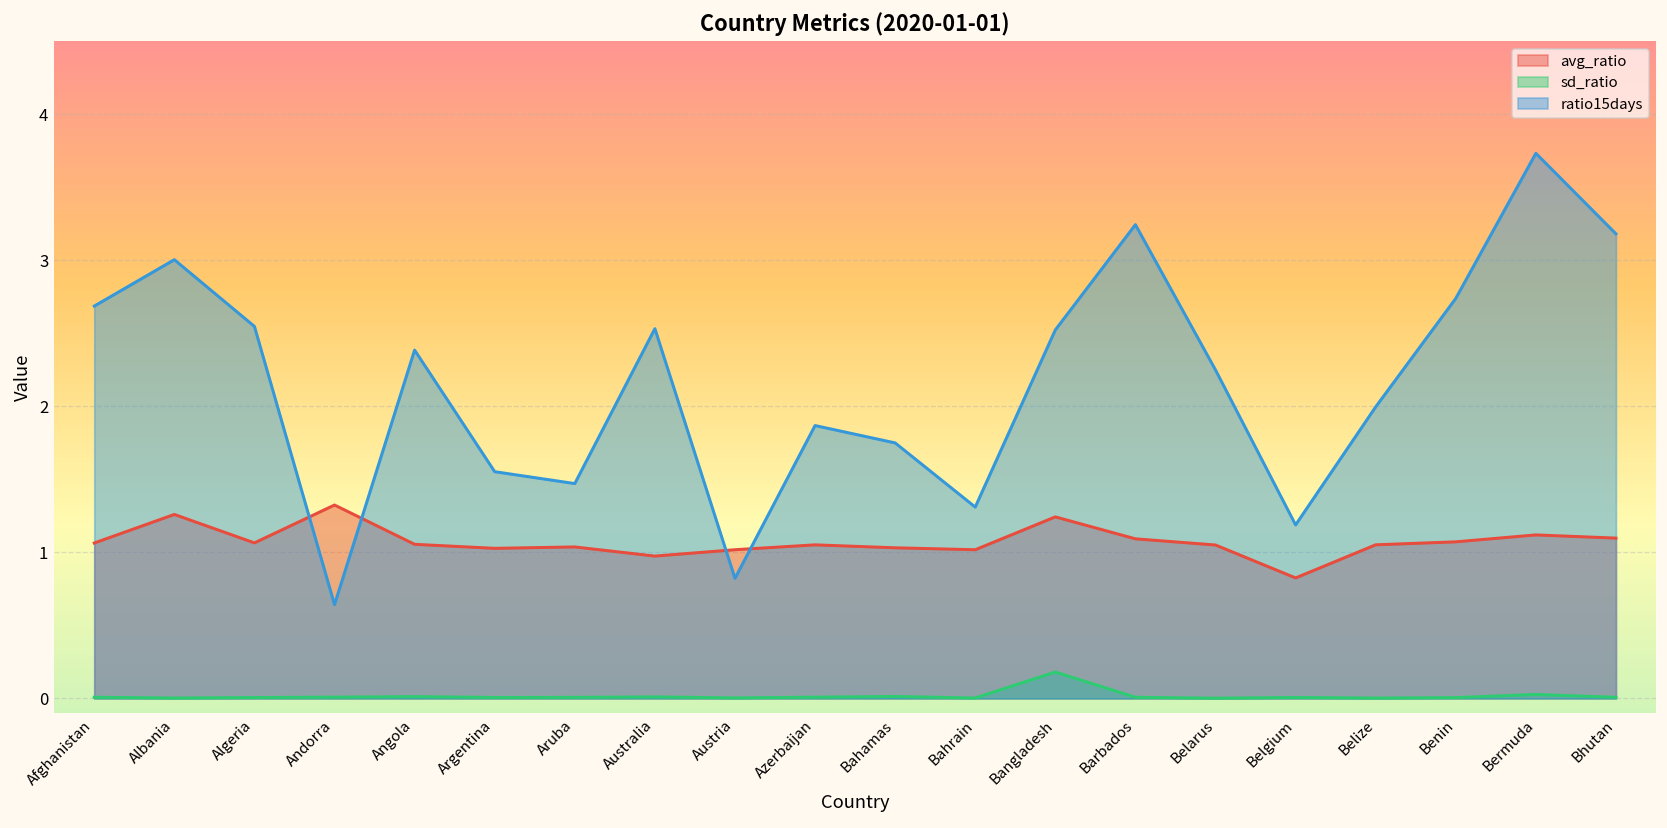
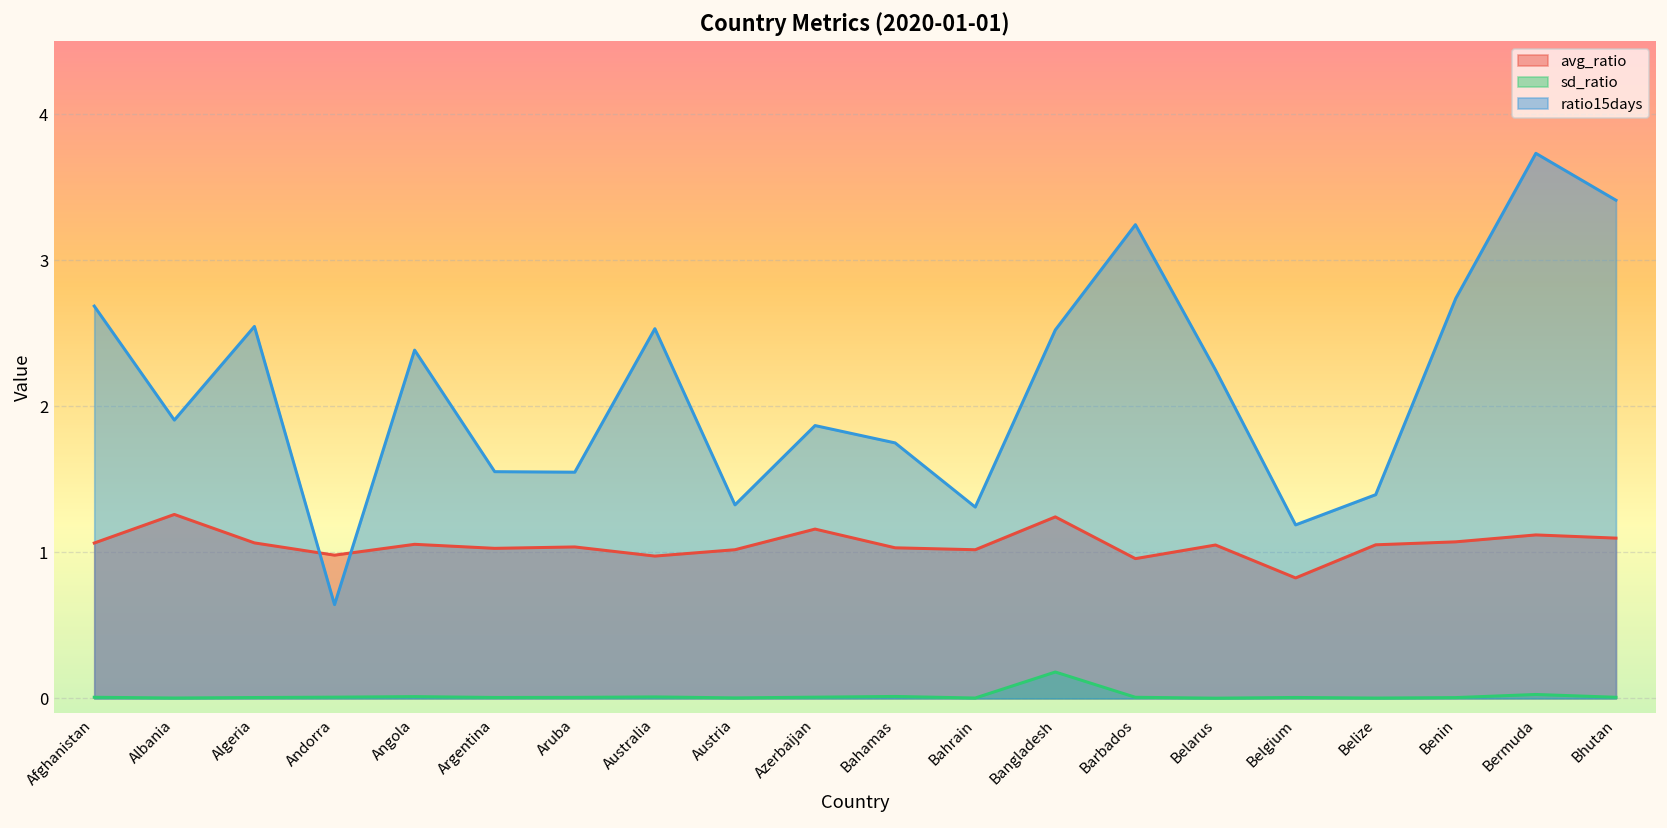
  {
    "avg_ratio": {
      "Afghanistan": 1.06,
      "Albania": 1.26,
      "Algeria": 1.06,
-     "Andorra": 1.32,
+     "Andorra": 0.98,
      "Angola": 1.05,
      "Argentina": 1.03,
      "Aruba": 1.04,
      "Australia": 0.97,
      "Austria": 1.02,
-     "Azerbaijan": 1.05,
+     "Azerbaijan": 1.16,
      "Bahamas": 1.03,
      "Bahrain": 1.02,
      "Bangladesh": 1.24,
-     "Barbados": 1.09,
+     "Barbados": 0.96,
      "Belarus": 1.05,
      "Belgium": 0.82,
      "Belize": 1.05,
      "Benin": 1.07,
      "Bermuda": 1.12,
      "Bhutan": 1.10
    },
    "sd_ratio": {
      "Afghanistan": 0.01,
      "Albania": 0.00,
      "Algeria": 0.01,
      "Andorra": 0.01,
      "Angola": 0.01,
      "Argentina": 0.01,
      "Aruba": 0.01,
      "Australia": 0.01,
      "Austria": 0.00,
      "Azerbaijan": 0.01,
      "Bahamas": 0.01,
      "Bahrain": 0.00,
      "Bangladesh": 0.18,
      "Barbados": 0.01,
      "Belarus": 0.00,
      "Belgium": 0.01,
      "Belize": 0.00,
      "Benin": 0.01,
      "Bermuda": 0.03,
      "Bhutan": 0.01
    },
    "ratio15days": {
      "Afghanistan": 2.69,
-     "Albania": 3.00,
+     "Albania": 1.91,
      "Algeria": 2.55,
      "Andorra": 0.64,
      "Angola": 2.38,
      "Argentina": 1.55,
-     "Aruba": 1.47,
+     "Aruba": 1.55,
      "Australia": 2.53,
-     "Austria": 0.82,
+     "Austria": 1.32,
      "Azerbaijan": 1.87,
      "Bahamas": 1.75,
      "Bahrain": 1.31,
      "Bangladesh": 2.52,
      "Barbados": 3.24,
      "Belarus": 2.25,
      "Belgium": 1.19,
-     "Belize": 2.00,
+     "Belize": 1.39,
      "Benin": 2.74,
      "Bermuda": 3.73,
-     "Bhutan": 3.18
+     "Bhutan": 3.41
    }
  }
